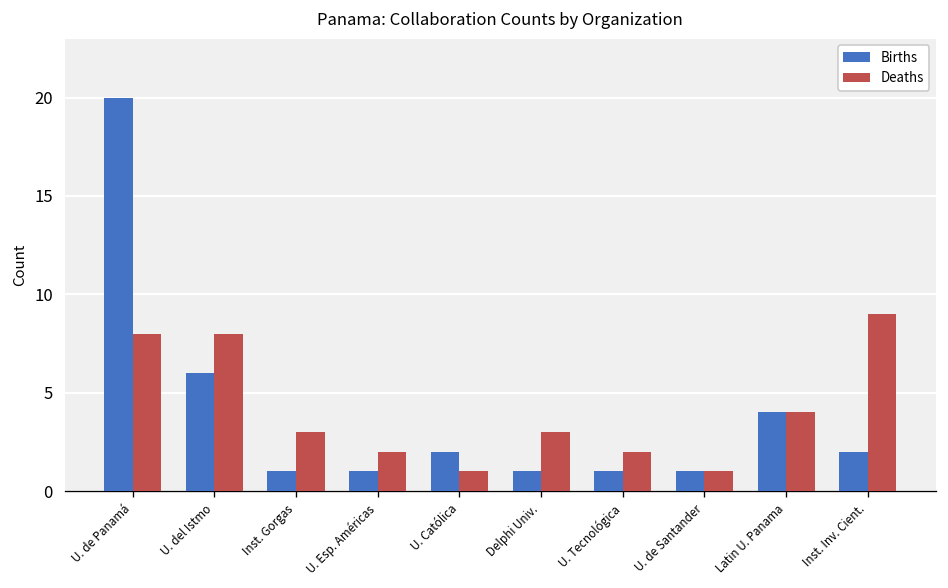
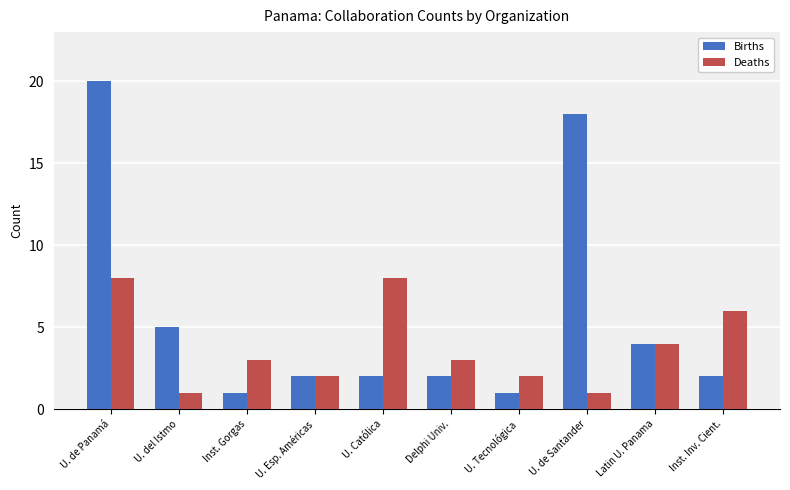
  {
    "Births": {
      "U. de Panamá": 20,
-     "U. del Istmo": 6,
+     "U. del Istmo": 5,
      "Inst. Gorgas": 1,
-     "U. Esp. Américas": 1,
+     "U. Esp. Américas": 2,
      "U. Católica": 2,
-     "Delphi Univ.": 1,
+     "Delphi Univ.": 2,
      "U. Tecnológica": 1,
-     "U. de Santander": 1,
+     "U. de Santander": 18,
      "Latin U. Panama": 4,
      "Inst. Inv. Cient.": 2
    },
    "Deaths": {
      "U. de Panamá": 8,
-     "U. del Istmo": 8,
+     "U. del Istmo": 1,
      "Inst. Gorgas": 3,
      "U. Esp. Américas": 2,
-     "U. Católica": 1,
+     "U. Católica": 8,
      "Delphi Univ.": 3,
      "U. Tecnológica": 2,
      "U. de Santander": 1,
      "Latin U. Panama": 4,
-     "Inst. Inv. Cient.": 9
+     "Inst. Inv. Cient.": 6
    }
  }
